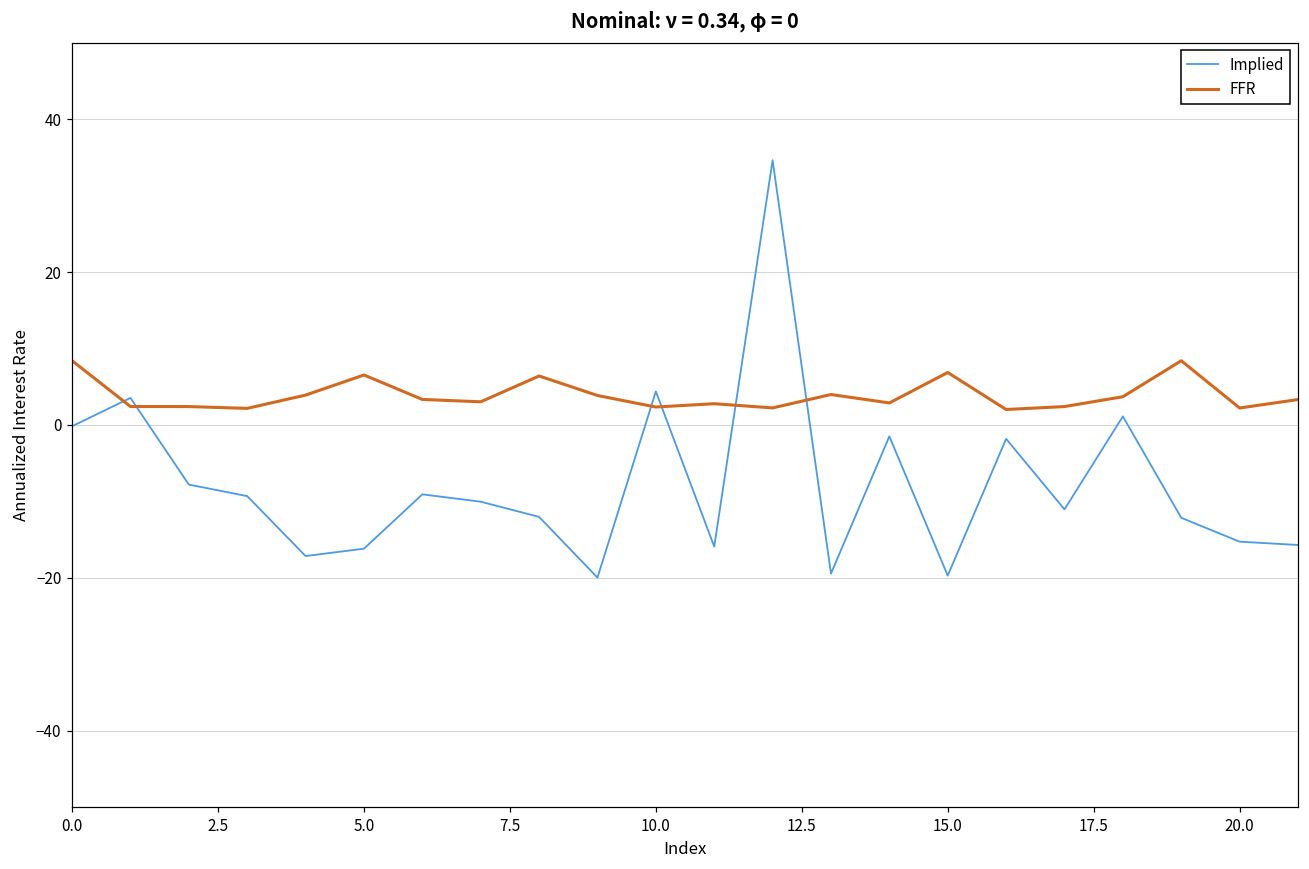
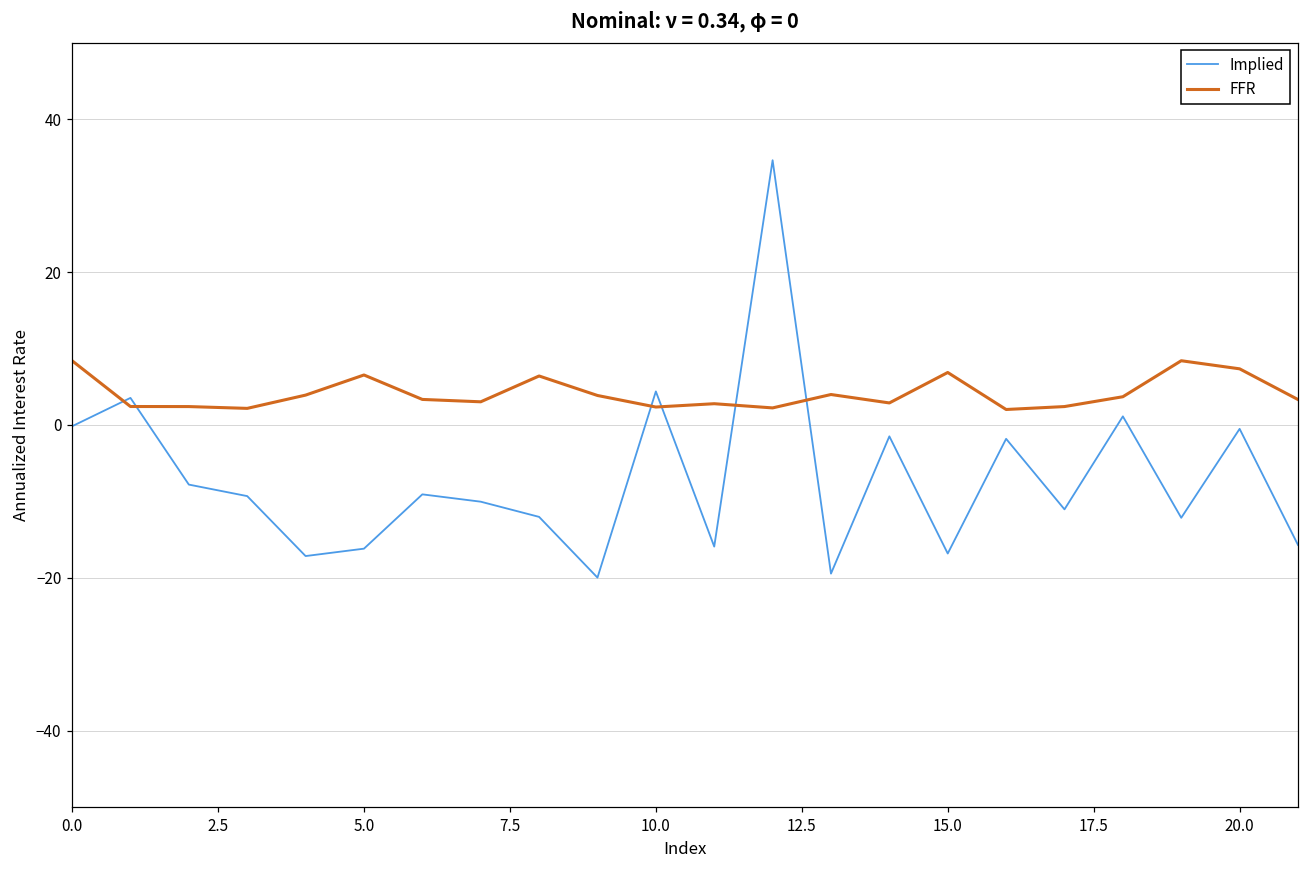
  {
    "Implied": {
      "0.0": 0,
      "5.0": -16,
      "10.0": 4,
-     "15.0": -20,
-     "20.0": -15
+     "15.0": -17,
+     "20.0": -1
    },
    "FFR": {
      "0.0": 8,
      "5.0": 7,
      "10.0": 2,
      "15.0": 7,
-     "20.0": 2
+     "20.0": 7
    }
  }
